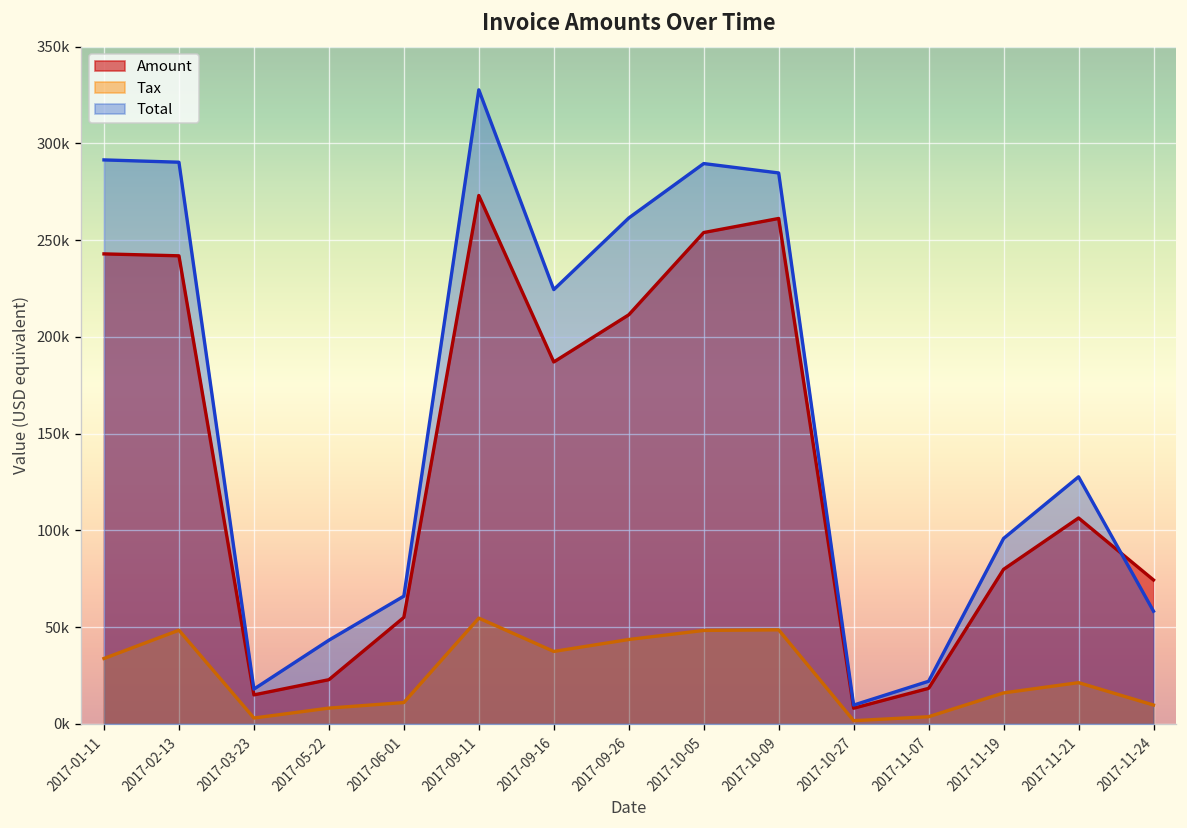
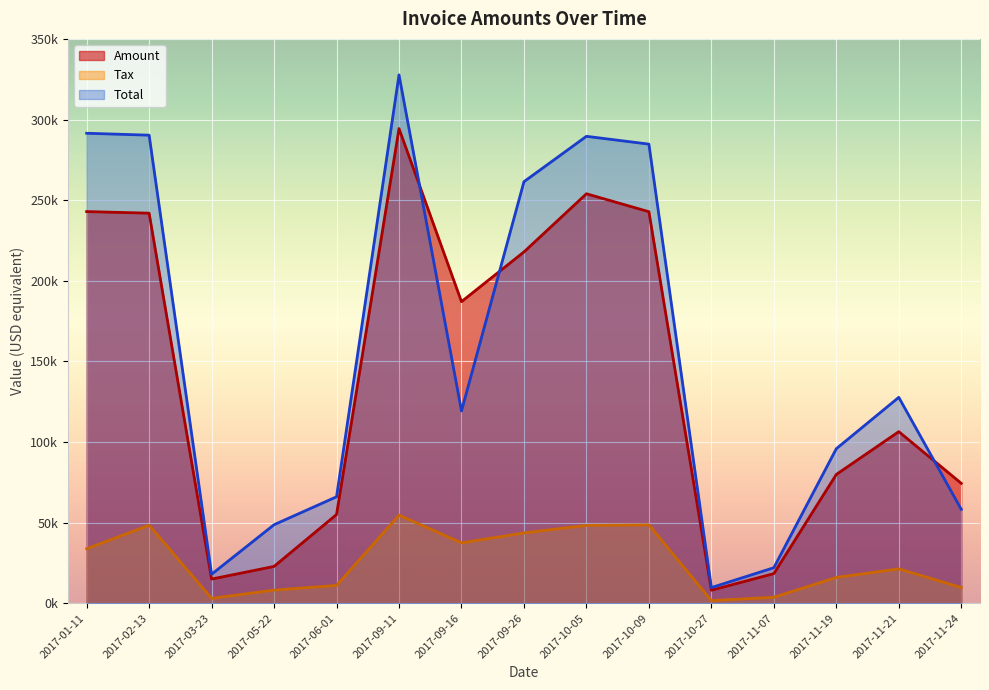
  {
    "Amount": {
      "2017-01-11": 243000,
      "2017-02-13": 242000,
      "2017-03-23": 15000,
      "2017-05-22": 23000,
      "2017-06-01": 55000,
-     "2017-09-11": 273000,
+     "2017-09-11": 294000,
      "2017-09-16": 187000,
-     "2017-09-26": 211000,
+     "2017-09-26": 218000,
      "2017-10-05": 254000,
-     "2017-10-09": 261000,
+     "2017-10-09": 243000,
      "2017-10-27": 8000,
      "2017-11-07": 18000,
      "2017-11-19": 80000,
      "2017-11-21": 106000,
      "2017-11-24": 74000
    },
    "Tax": {
      "2017-01-11": 34000,
      "2017-02-13": 48000,
      "2017-03-23": 3000,
      "2017-05-22": 8000,
      "2017-06-01": 11000,
      "2017-09-11": 55000,
      "2017-09-16": 37000,
      "2017-09-26": 44000,
      "2017-10-05": 48000,
      "2017-10-09": 49000,
      "2017-10-27": 2000,
      "2017-11-07": 4000,
      "2017-11-19": 16000,
      "2017-11-21": 21000,
      "2017-11-24": 10000
    },
    "Total": {
      "2017-01-11": 291000,
      "2017-02-13": 290000,
      "2017-03-23": 18000,
-     "2017-05-22": 43000,
+     "2017-05-22": 49000,
      "2017-06-01": 66000,
      "2017-09-11": 328000,
-     "2017-09-16": 224000,
+     "2017-09-16": 119000,
      "2017-09-26": 261000,
      "2017-10-05": 290000,
      "2017-10-09": 285000,
      "2017-10-27": 10000,
      "2017-11-07": 22000,
      "2017-11-19": 96000,
      "2017-11-21": 128000,
      "2017-11-24": 58000
    }
  }
